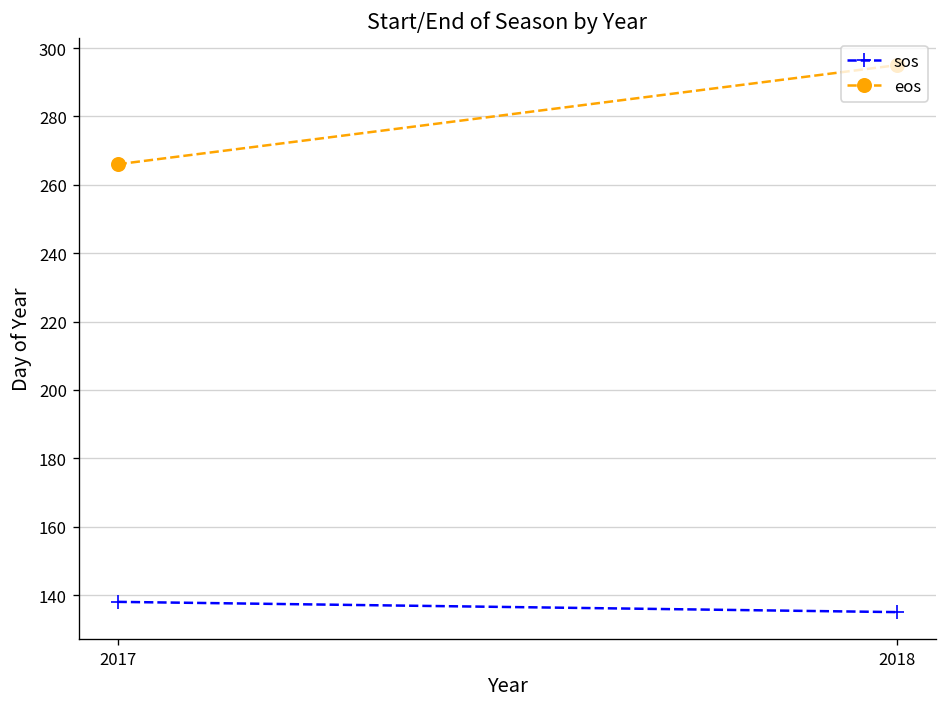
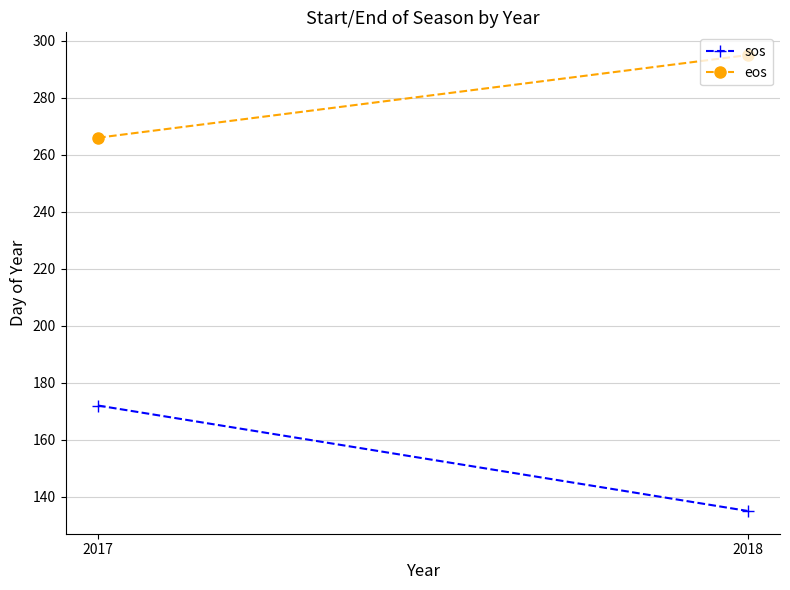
  {
    "sos": {
-     "2017": 138,
+     "2017": 172,
      "2018": 135
    },
    "eos": {
      "2017": 266
    }
  }
